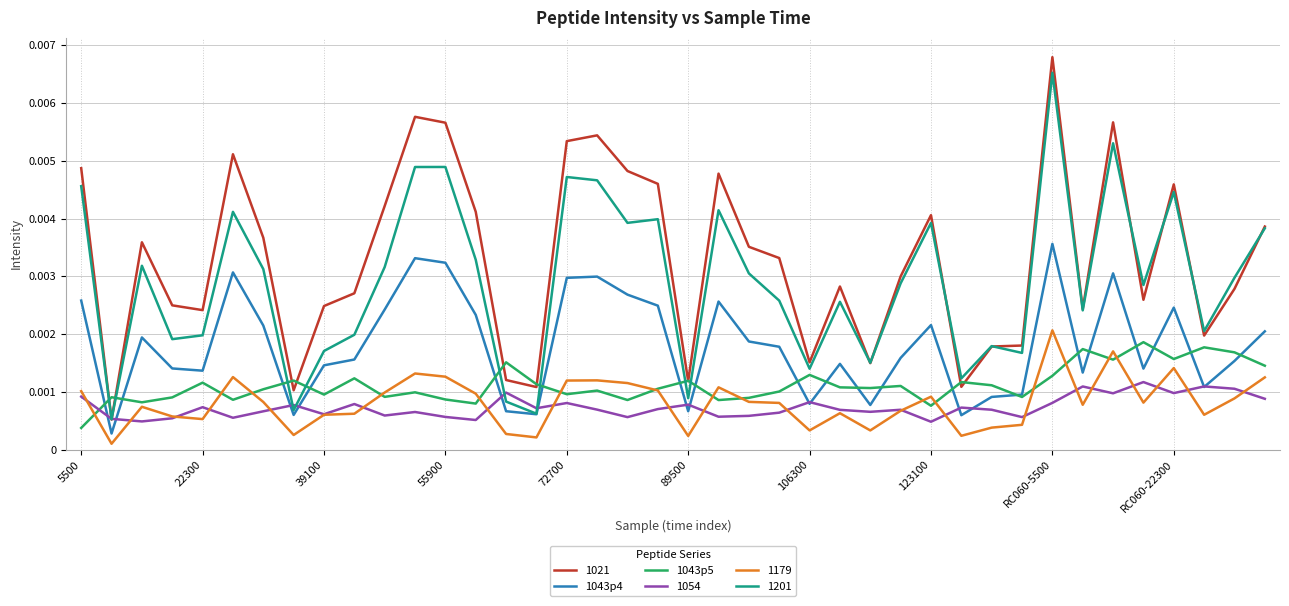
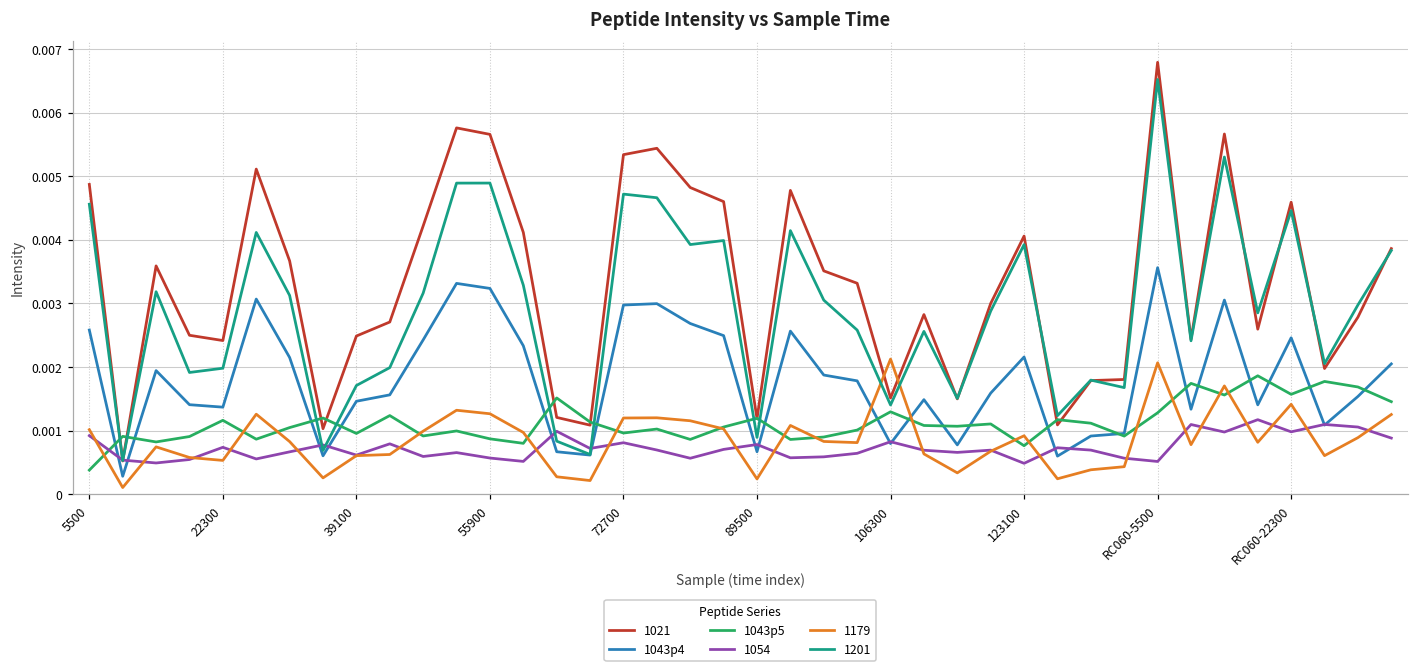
  {
    "1021": {
      "5500": 0.0049,
      "22300": 0.0024,
      "39100": 0.0025,
      "55900": 0.0057,
      "72700": 0.0053,
      "106300": 0.0015,
      "123100": 0.0041,
      "RC060-5500": 0.0068,
      "RC060-22300": 0.0046
    },
    "1043p4": {
      "5500": 0.0026,
      "22300": 0.0014,
      "39100": 0.0015,
      "55900": 0.0032,
      "72700": 0.0030,
      "89500": 0.0007,
      "123100": 0.0022,
      "RC060-5500": 0.0036,
      "RC060-22300": 0.0025
    },
    "1054": {
      "5500": 0.0009,
      "22300": 0.0007,
      "55900": 0.0006,
      "72700": 0.0008,
      "89500": 0.0008,
      "123100": 0.0005,
-     "RC060-5500": 0.0008,
+     "RC060-5500": 0.0005,
      "RC060-22300": 0.0010
    },
    "1179": {
      "5500": 0.0010,
      "22300": 0.0005,
      "55900": 0.0013,
      "72700": 0.0012,
      "89500": 0.0002,
-     "106300": 0.0003,
+     "106300": 0.0021,
      "123100": 0.0009,
      "RC060-5500": 0.0021,
      "RC060-22300": 0.0014
    }
  }
